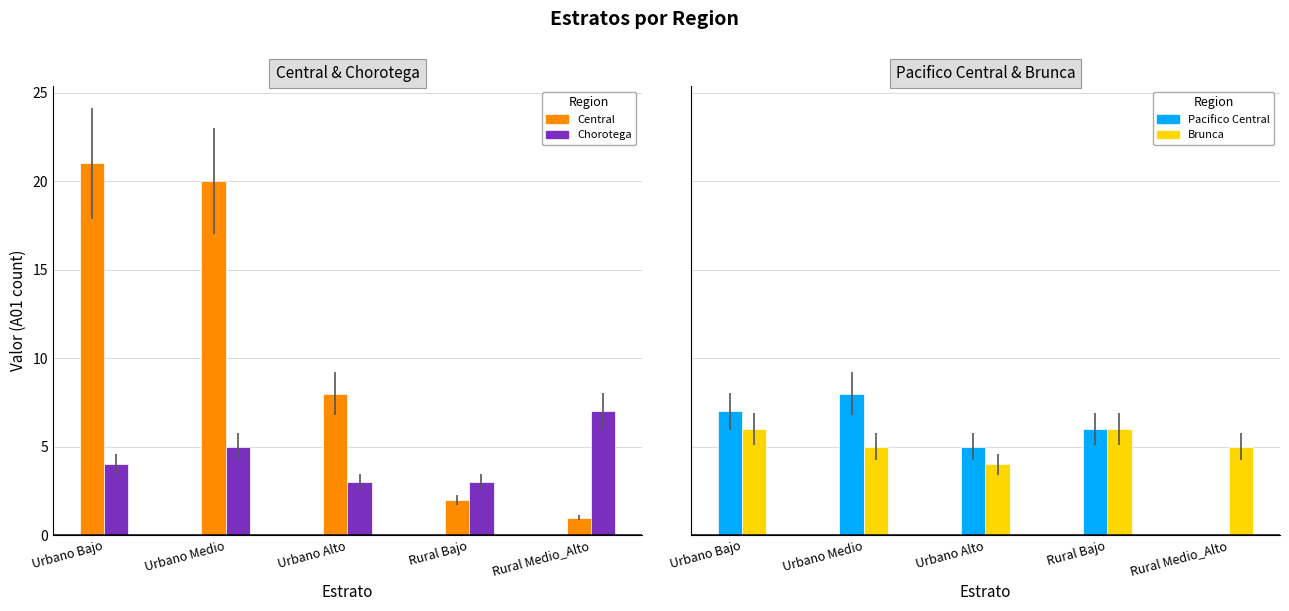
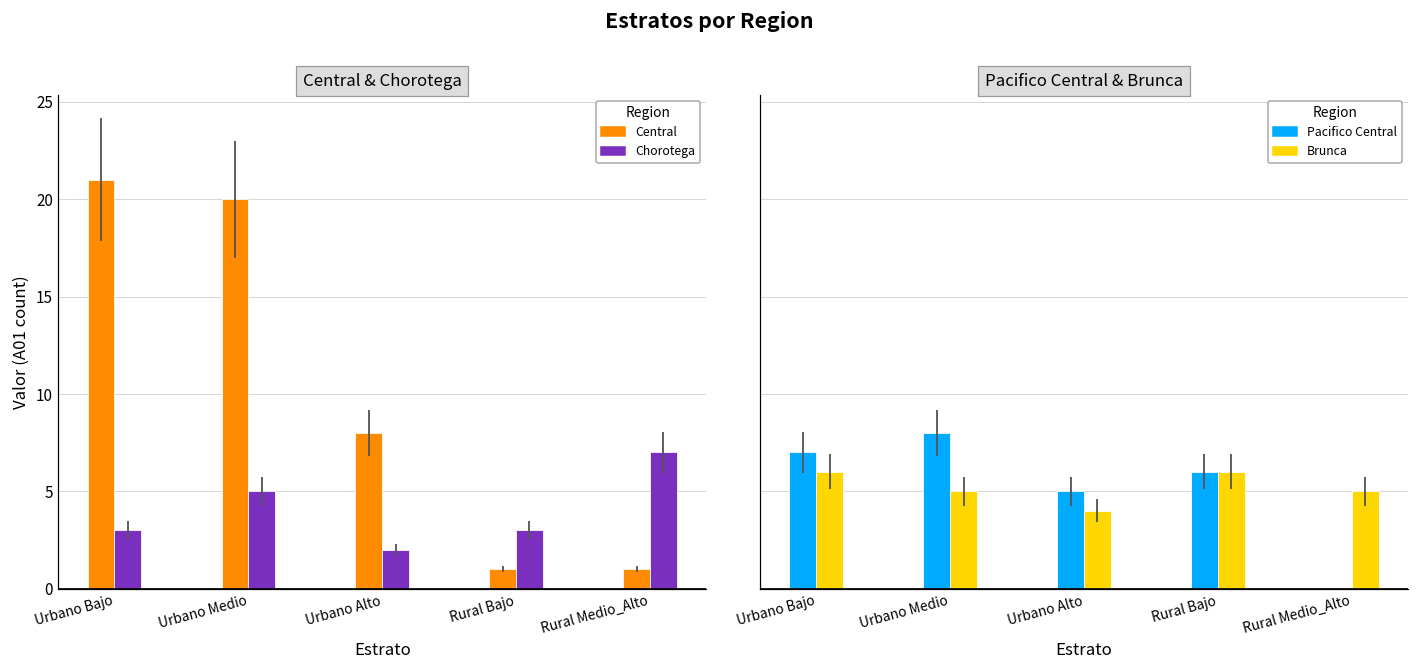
  {
    "Central & Chorotega": {
      "Central": {
        "Urbano Bajo": 21,
        "Urbano Medio": 20,
        "Urbano Alto": 8,
-       "Rural Bajo": 2,
+       "Rural Bajo": 1,
        "Rural Medio_Alto": 1
      },
      "Chorotega": {
-       "Urbano Bajo": 4,
+       "Urbano Bajo": 3,
        "Urbano Medio": 5,
-       "Urbano Alto": 3,
+       "Urbano Alto": 2,
        "Rural Bajo": 3,
        "Rural Medio_Alto": 7
      }
    }
  }
